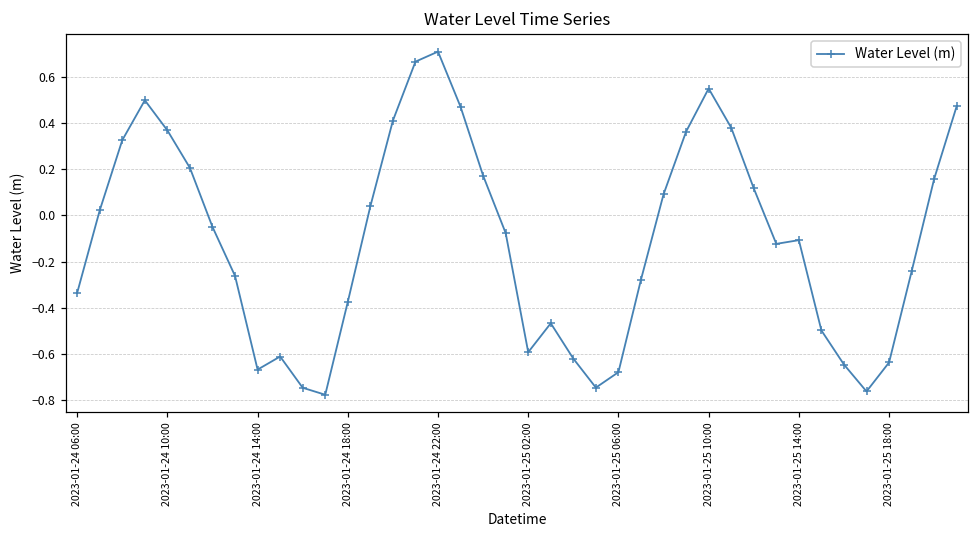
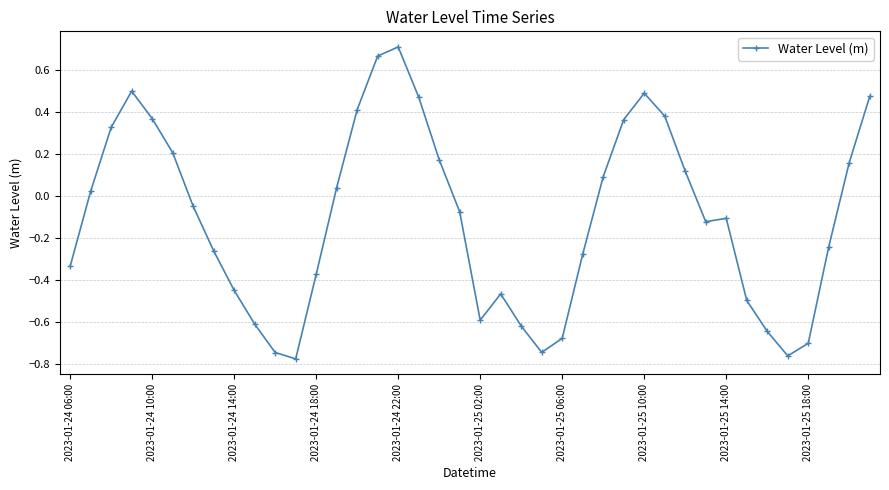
  {
    "2023-01-24 06:00": -0.34,
    "2023-01-24 10:00": 0.37,
-   "2023-01-24 14:00": -0.67,
+   "2023-01-24 14:00": -0.45,
    "2023-01-24 18:00": -0.37,
    "2023-01-24 22:00": 0.71,
    "2023-01-25 02:00": -0.59,
    "2023-01-25 06:00": -0.68,
-   "2023-01-25 10:00": 0.55,
+   "2023-01-25 10:00": 0.49,
    "2023-01-25 14:00": -0.11,
-   "2023-01-25 18:00": -0.64
+   "2023-01-25 18:00": -0.70
  }
